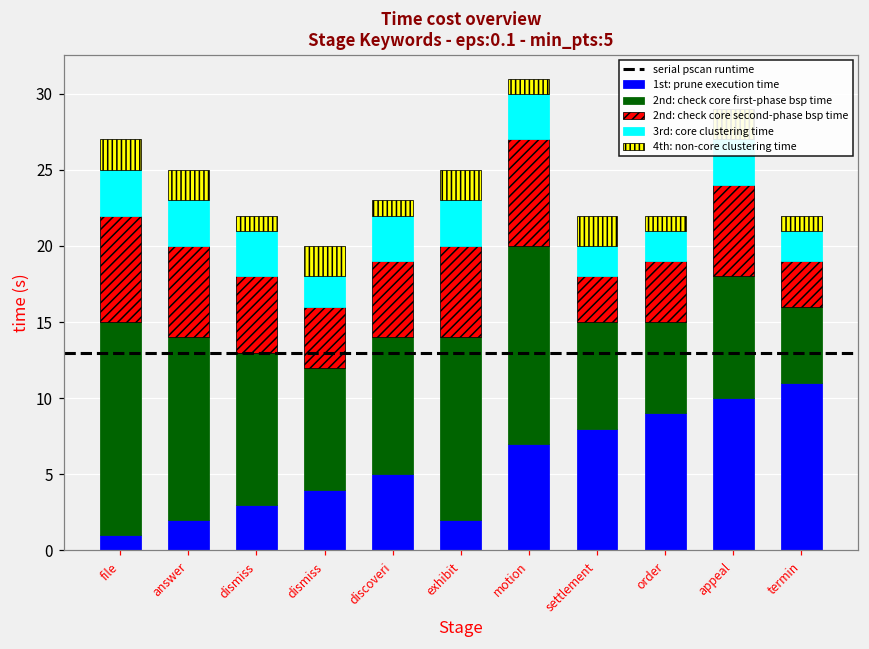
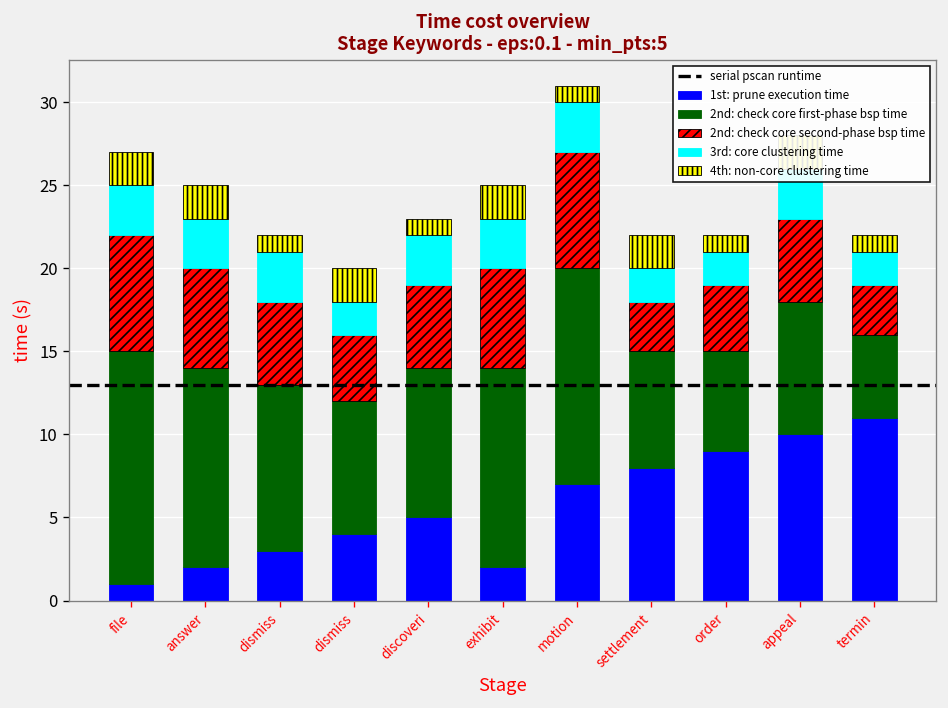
  {
    "1st: prune execution time": {
      "file": 1,
      "answer": 2,
      "discoveri": 5,
      "exhibit": 2,
      "motion": 7,
      "settlement": 8,
      "order": 9,
      "appeal": 10,
      "termin": 11
    },
    "2nd: check core first-phase bsp time": {
      "file": 14,
      "answer": 12,
      "discoveri": 9,
      "exhibit": 12,
      "motion": 13,
      "settlement": 7,
      "order": 6,
      "appeal": 8,
      "termin": 5
    },
    "2nd: check core second-phase bsp time": {
      "file": 7,
      "answer": 6,
      "discoveri": 5,
      "exhibit": 6,
      "motion": 7,
      "settlement": 3,
      "order": 4,
-     "appeal": 6,
+     "appeal": 5,
      "termin": 3
    },
    "3rd: core clustering time": {
      "file": 3,
      "answer": 3,
      "discoveri": 3,
      "exhibit": 3,
      "motion": 3,
      "settlement": 2,
      "order": 2,
      "termin": 2
    },
    "4th: non-core clustering time": {
      "file": 2,
      "answer": 2,
      "discoveri": 1,
      "exhibit": 2,
      "motion": 1,
      "settlement": 2,
      "order": 1,
      "termin": 1
    }
  }
